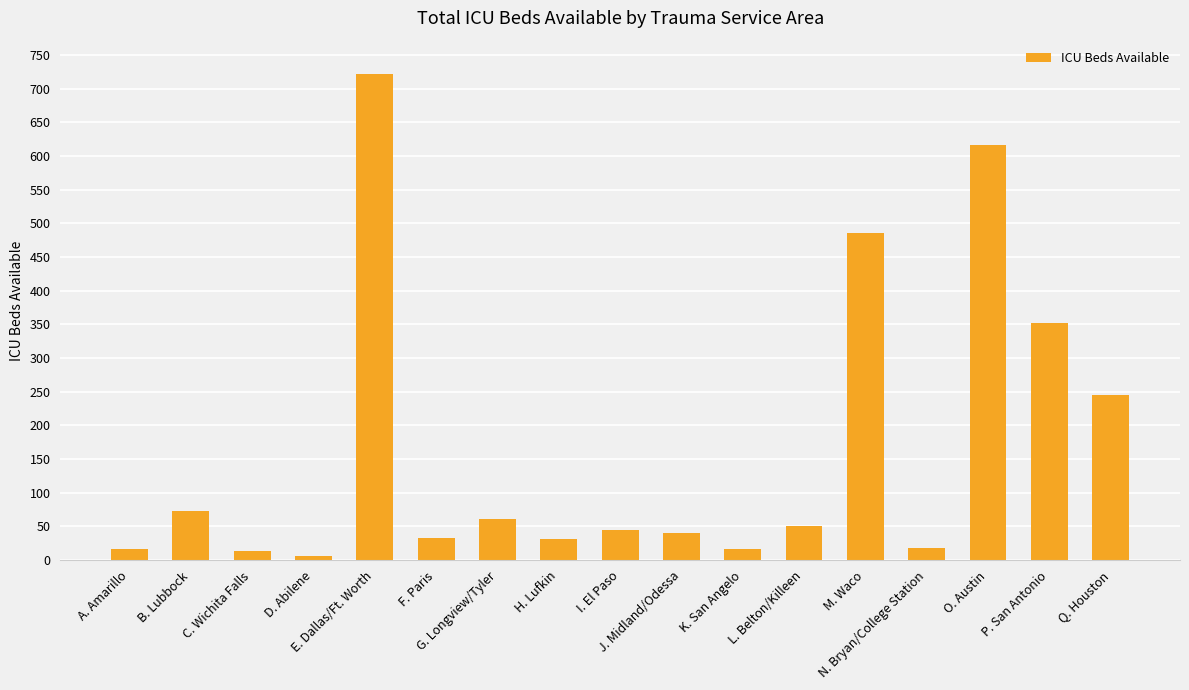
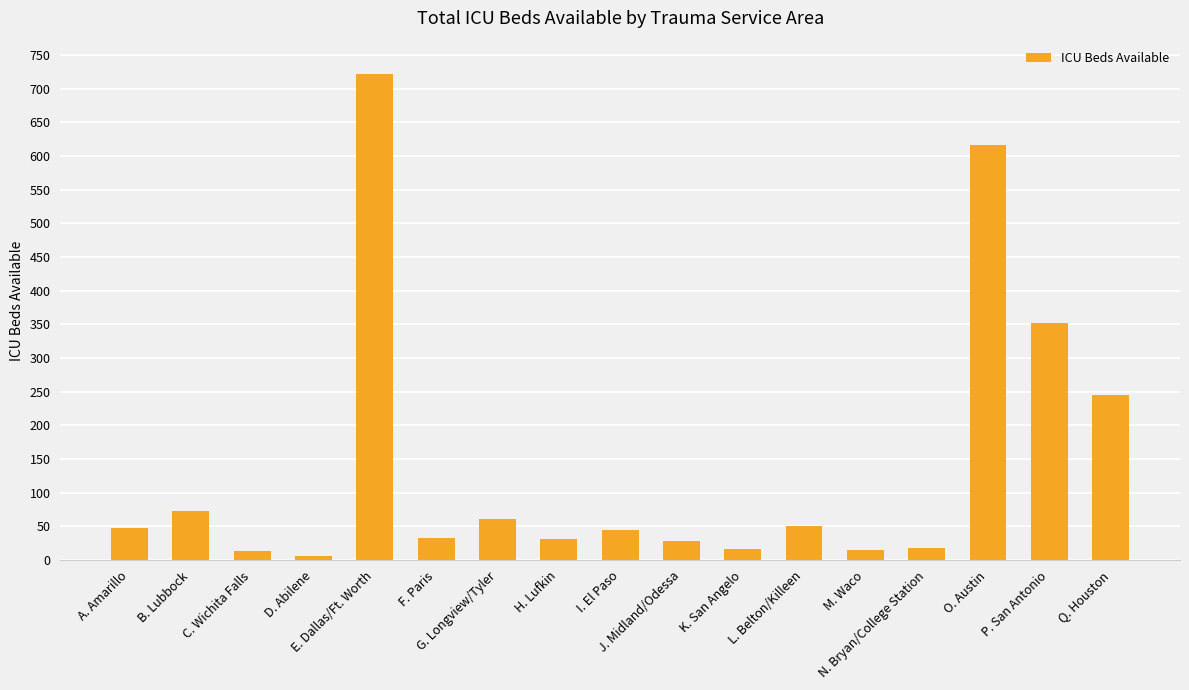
  {
-   "A. Amarillo": 20,
+   "A. Amarillo": 50,
    "B. Lubbock": 70,
    "C. Wichita Falls": 10,
    "D. Abilene": 10,
    "E. Dallas/Ft. Worth": 720,
    "F. Paris": 30,
    "G. Longview/Tyler": 60,
    "H. Lufkin": 30,
    "I. El Paso": 50,
-   "J. Midland/Odessa": 40,
+   "J. Midland/Odessa": 30,
    "K. San Angelo": 20,
    "L. Belton/Killeen": 50,
-   "M. Waco": 490,
+   "M. Waco": 20,
    "N. Bryan/College Station": 20,
    "O. Austin": 620,
    "P. San Antonio": 350,
    "Q. Houston": 250
  }
